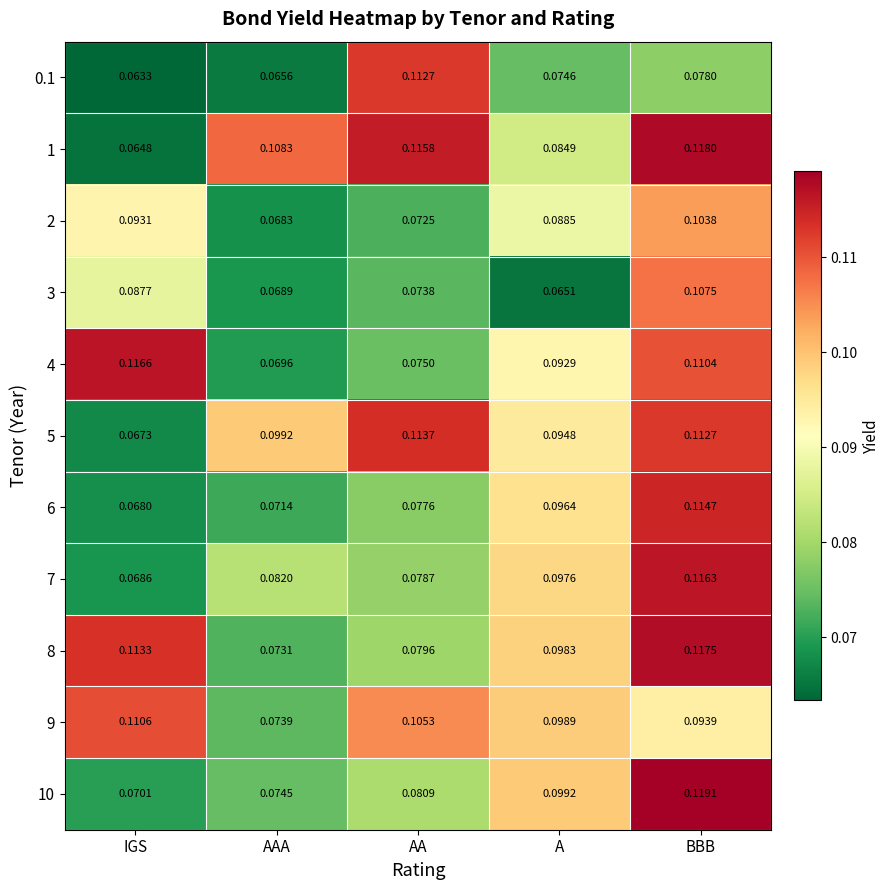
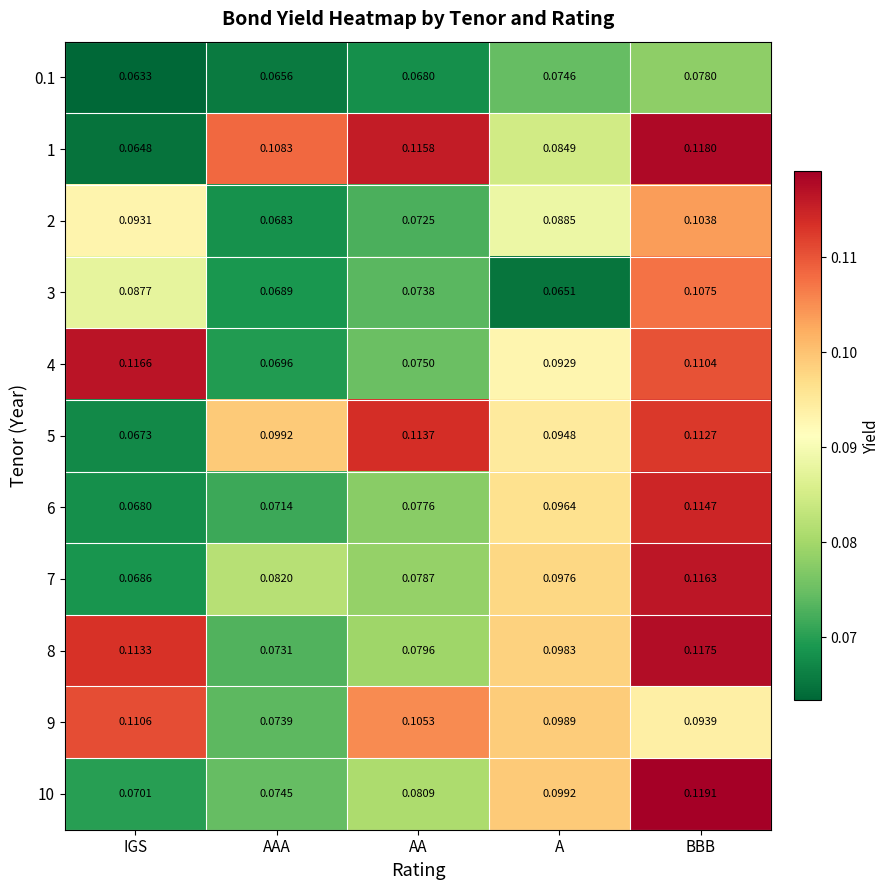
  {
    "0.1": {
      "IGS": 0.0633,
      "AAA": 0.0656,
-     "AA": 0.1127,
+     "AA": 0.0680,
      "A": 0.0746,
      "BBB": 0.0780
    },
    "1": {
      "IGS": 0.0648,
      "AAA": 0.1083,
      "AA": 0.1158,
      "A": 0.0849,
      "BBB": 0.1180
    },
    "2": {
      "IGS": 0.0931,
      "AAA": 0.0683,
      "AA": 0.0725,
      "A": 0.0885,
      "BBB": 0.1038
    },
    "3": {
      "IGS": 0.0877,
      "AAA": 0.0689,
      "AA": 0.0738,
      "A": 0.0651,
      "BBB": 0.1075
    },
    "4": {
      "IGS": 0.1166,
      "AAA": 0.0696,
      "AA": 0.0750,
      "A": 0.0929,
      "BBB": 0.1104
    },
    "5": {
      "IGS": 0.0673,
      "AAA": 0.0992,
      "AA": 0.1137,
      "A": 0.0948,
      "BBB": 0.1127
    },
    "6": {
      "IGS": 0.0680,
      "AAA": 0.0714,
      "AA": 0.0776,
      "A": 0.0964,
      "BBB": 0.1147
    },
    "7": {
      "IGS": 0.0686,
      "AAA": 0.0820,
      "AA": 0.0787,
      "A": 0.0976,
      "BBB": 0.1163
    },
    "8": {
      "IGS": 0.1133,
      "AAA": 0.0731,
      "AA": 0.0796,
      "A": 0.0983,
      "BBB": 0.1175
    },
    "9": {
      "IGS": 0.1106,
      "AAA": 0.0739,
      "AA": 0.1053,
      "A": 0.0989,
      "BBB": 0.0939
    },
    "10": {
      "IGS": 0.0701,
      "AAA": 0.0745,
      "AA": 0.0809,
      "A": 0.0992,
      "BBB": 0.1191
    }
  }
